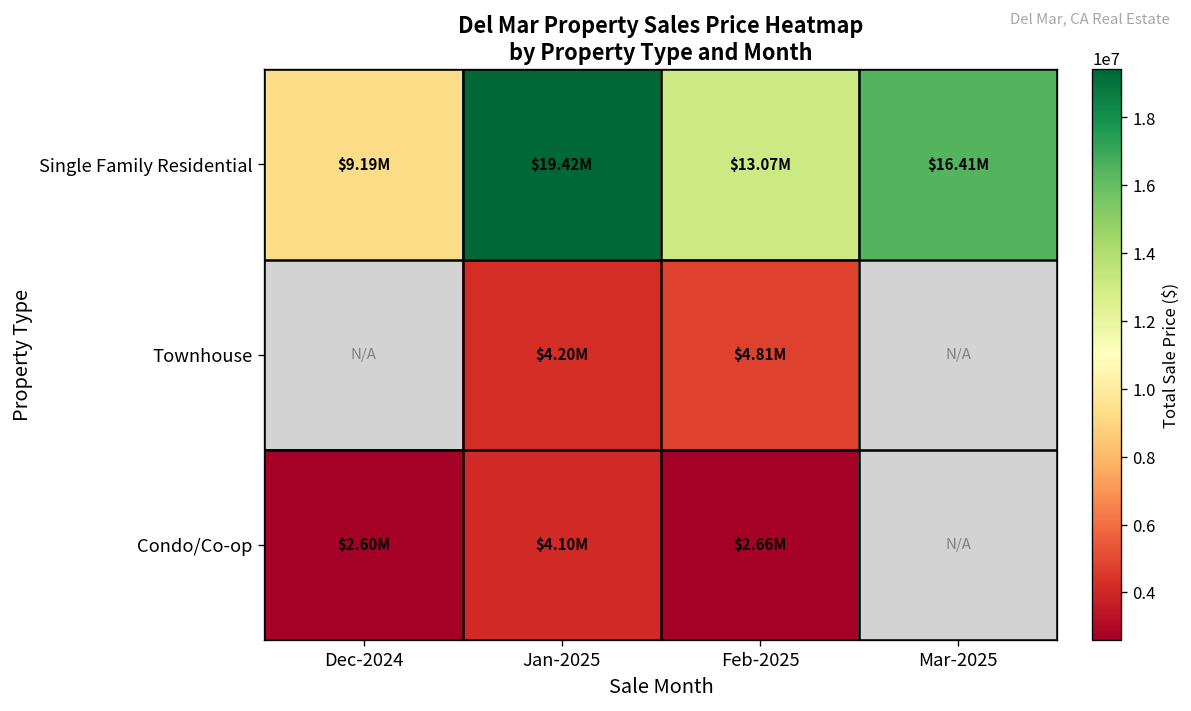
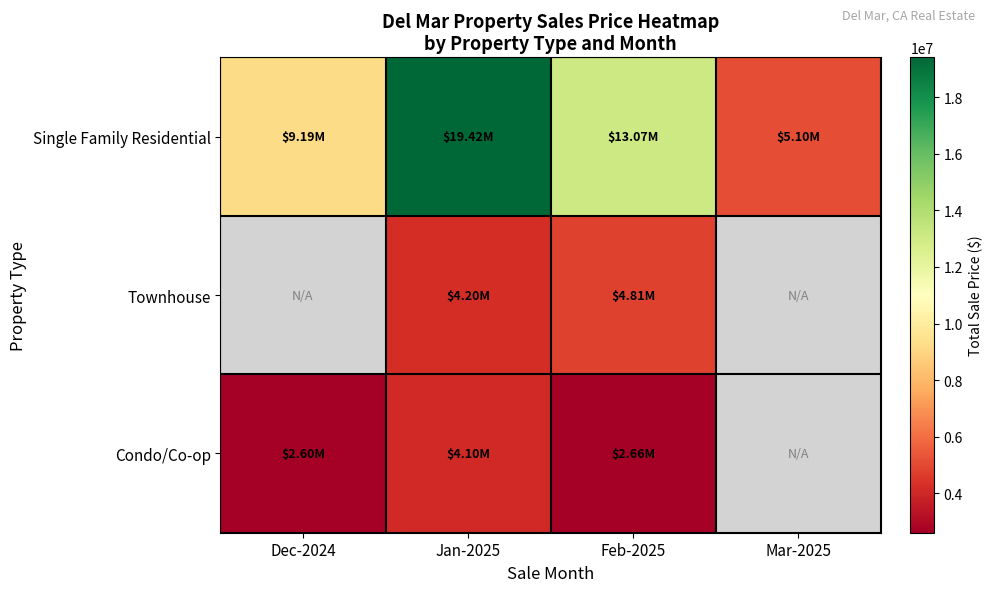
  {
    "Single Family Residential": {
      "Dec-2024": "$9.19M",
      "Jan-2025": "$19.42M",
      "Feb-2025": "$13.07M",
-     "Mar-2025": "$16.41M"
+     "Mar-2025": "$5.10M"
    },
    "Townhouse": {
      "Jan-2025": "$4.20M",
      "Feb-2025": "$4.81M"
    },
    "Condo/Co-op": {
      "Dec-2024": "$2.60M",
      "Jan-2025": "$4.10M",
      "Feb-2025": "$2.66M"
    }
  }
